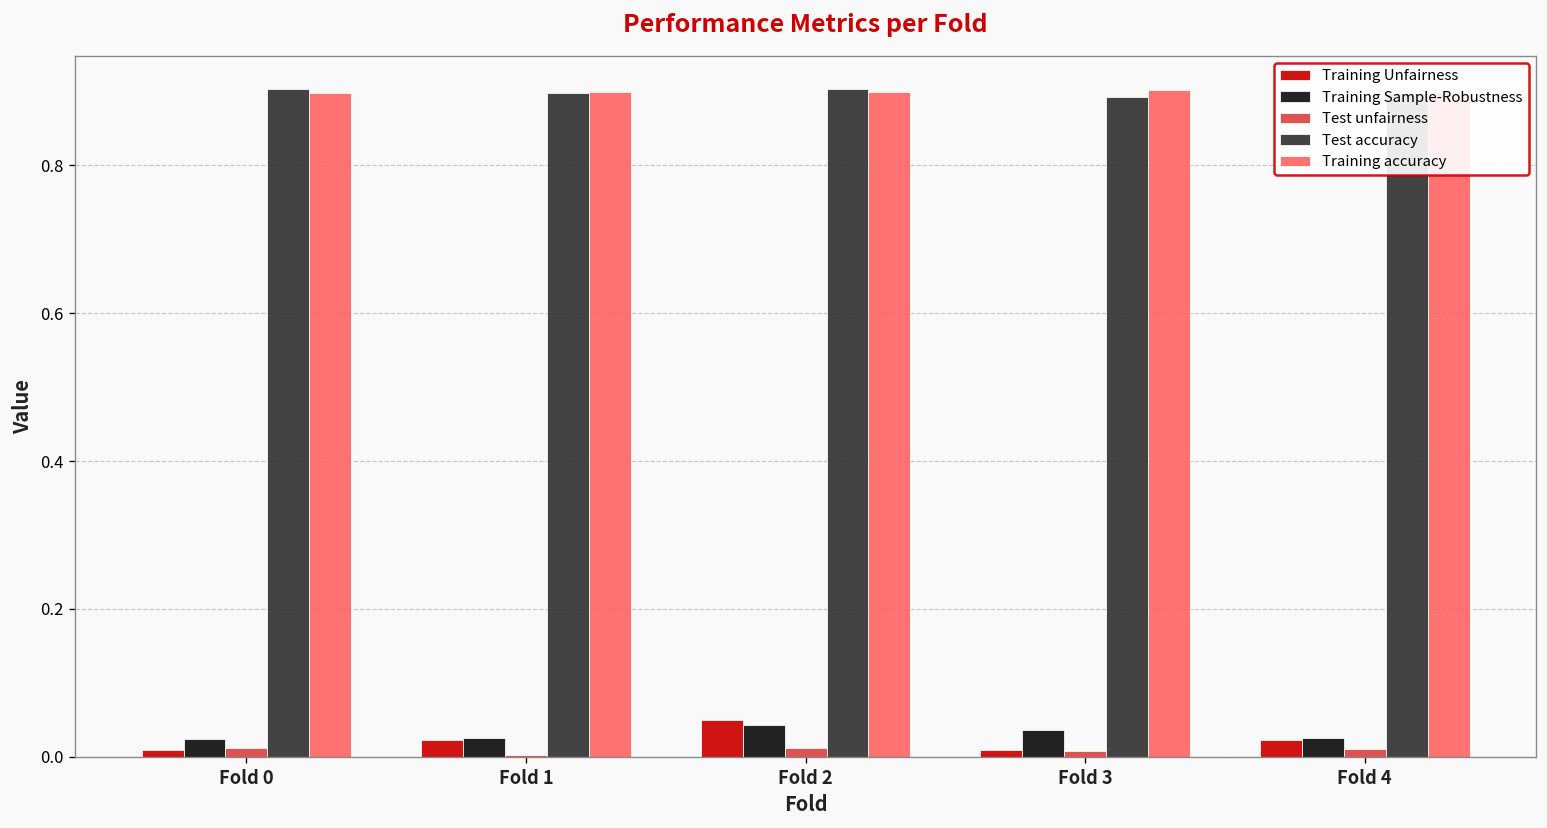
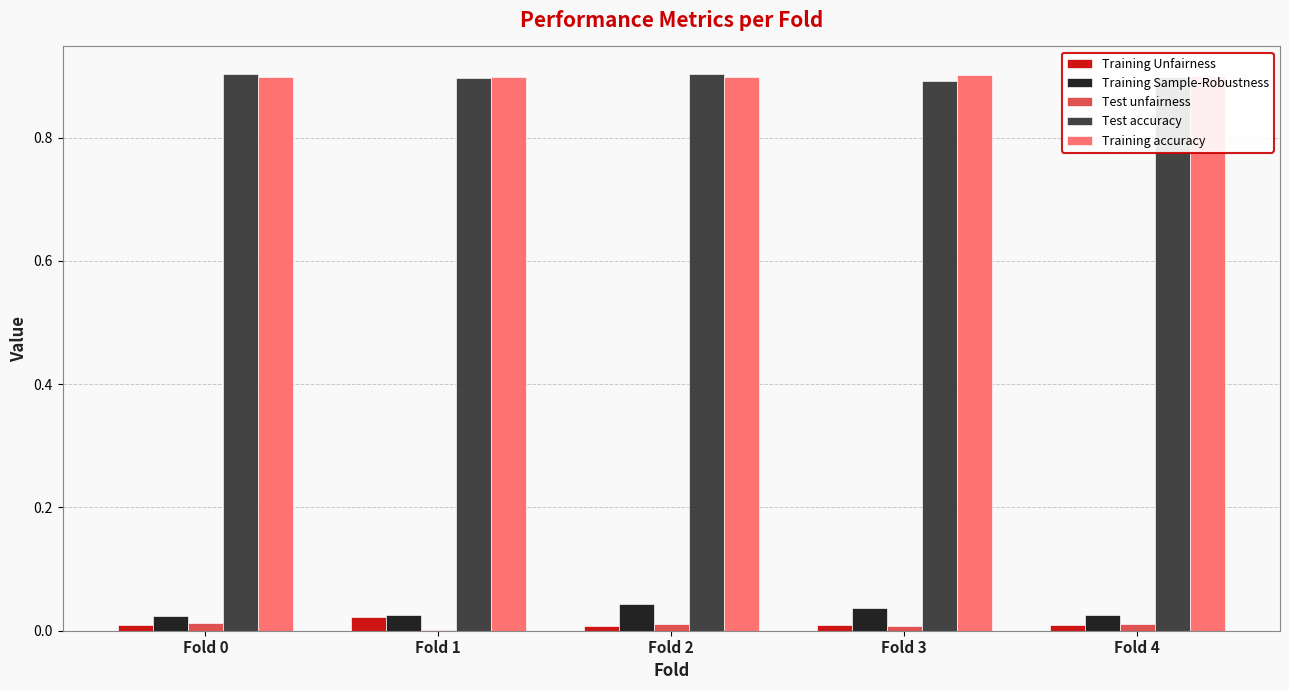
  {
    "Training Unfairness": {
      "Fold 0": 0.01,
      "Fold 1": 0.02,
-     "Fold 2": 0.05,
+     "Fold 2": 0.01,
      "Fold 3": 0.01,
-     "Fold 4": 0.02
+     "Fold 4": 0.01
    }
  }
